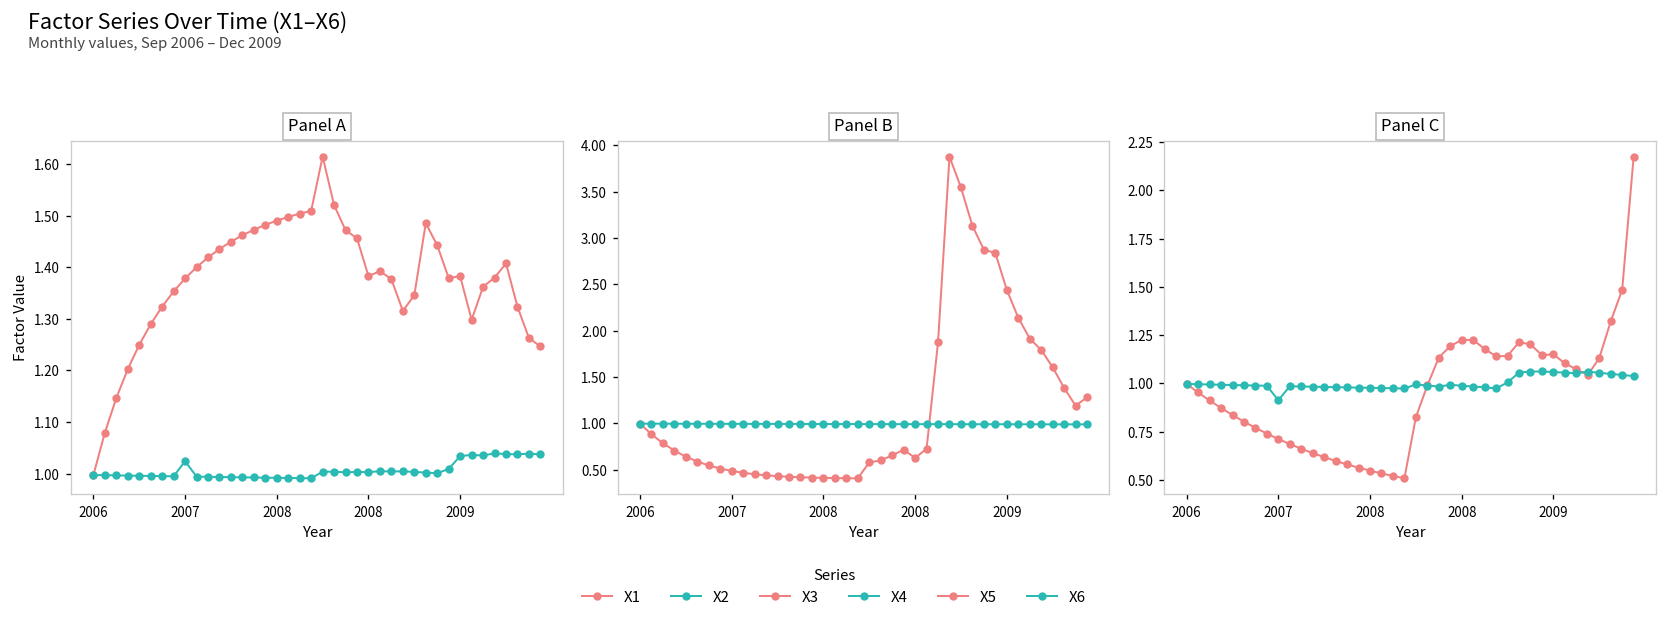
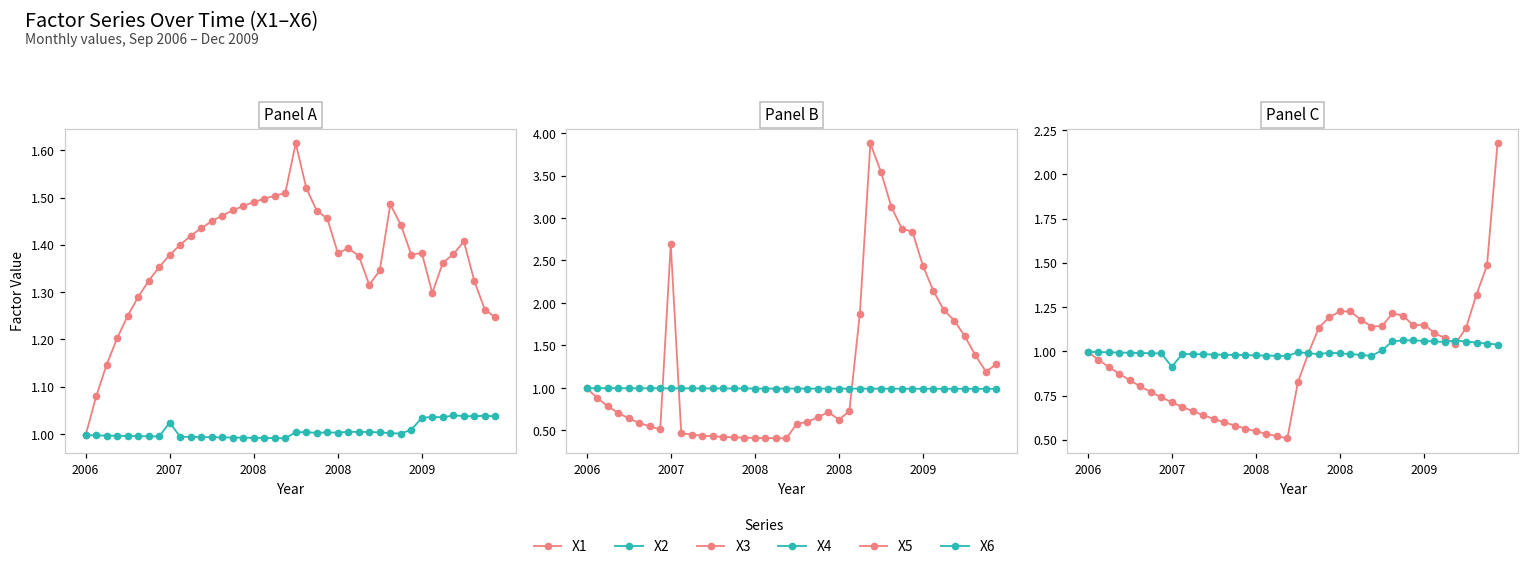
  {
    "Panel A": {
      "X1": {
        "2007": 1.38,
        "2009": 1.38
      },
      "X2": {
        "2007": 1.02,
        "2009": 1.03
      }
    },
    "Panel B": {
      "X3": {
-       "2007": 0.5,
+       "2007": 2.7,
        "2009": 2.4
      },
      "X4": {
        "2007": 1.0,
        "2009": 1.0
      }
    },
    "Panel C": {
      "X5": {
        "2007": 0.71,
        "2009": 1.15
      },
      "X6": {
        "2007": 0.91,
        "2009": 1.06
      }
    }
  }
